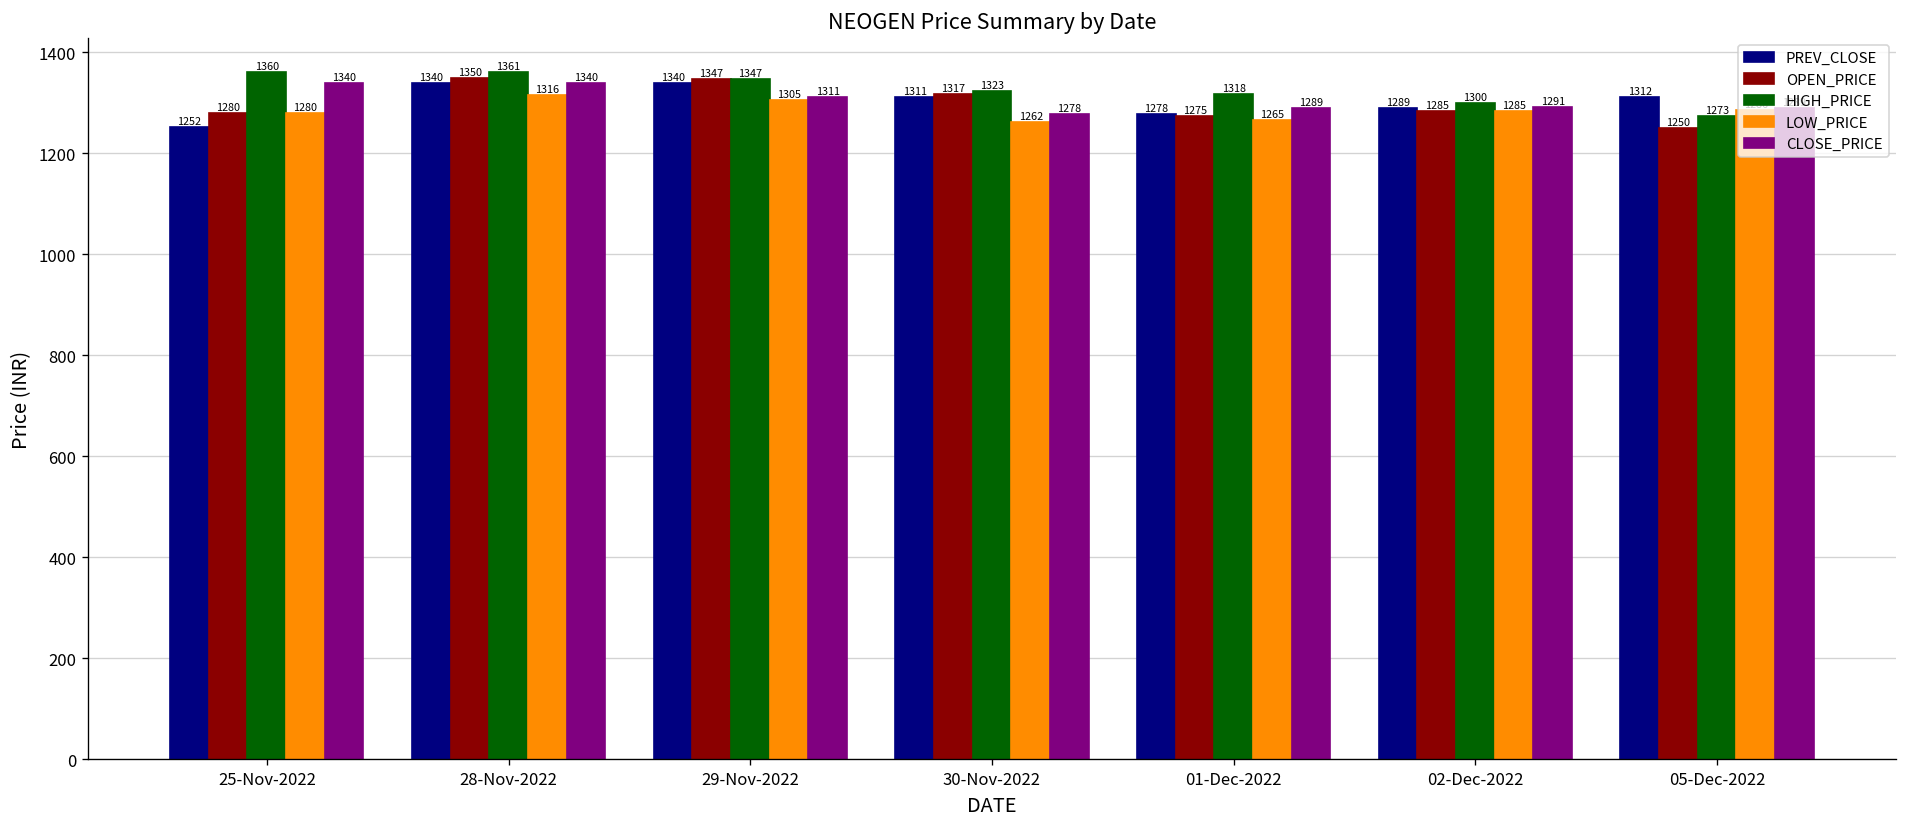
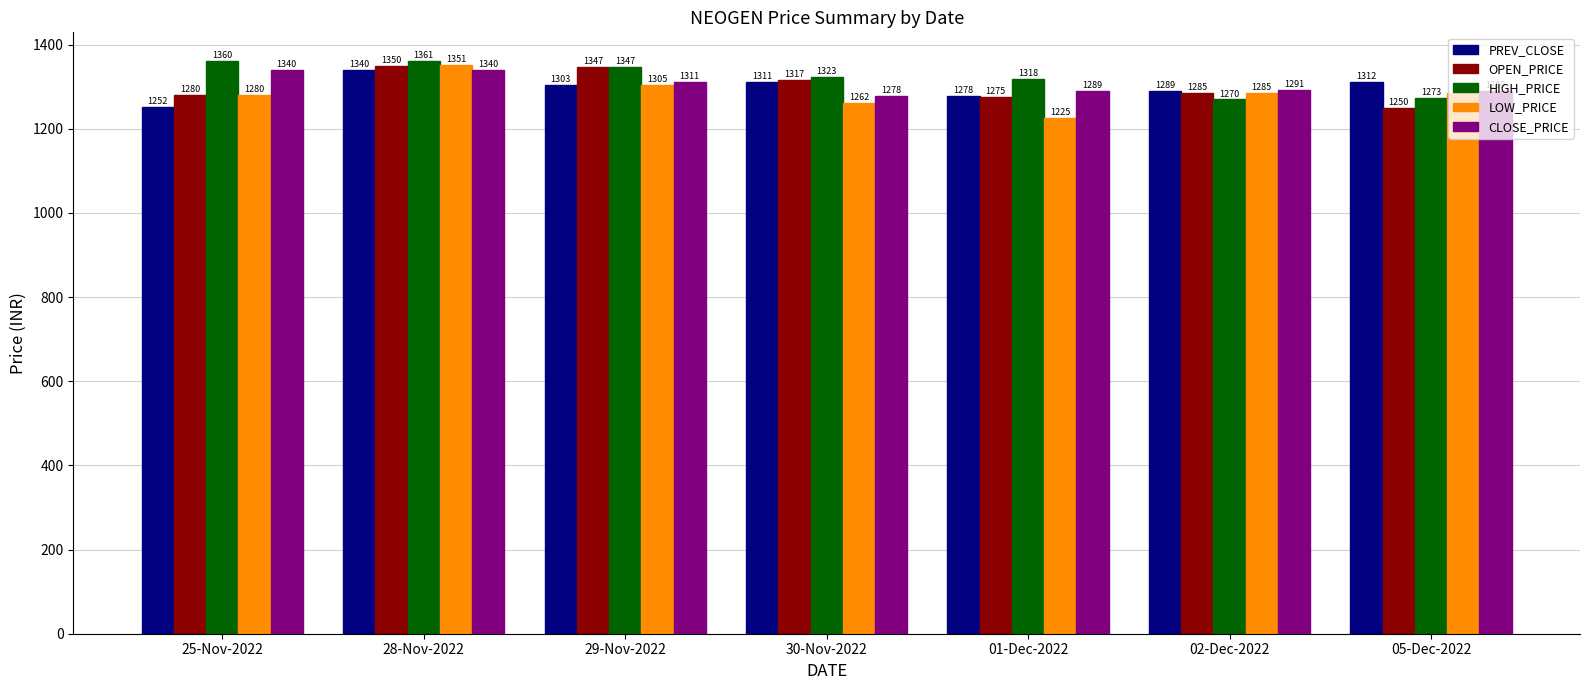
  {
    "PREV_CLOSE": {
      "25-Nov-2022": 1252,
      "28-Nov-2022": 1340,
-     "29-Nov-2022": 1340,
+     "29-Nov-2022": 1303,
      "30-Nov-2022": 1311,
      "01-Dec-2022": 1278,
      "02-Dec-2022": 1289,
      "05-Dec-2022": 1312
    },
    "OPEN_PRICE": {
      "25-Nov-2022": 1280,
      "28-Nov-2022": 1350,
      "29-Nov-2022": 1347,
      "30-Nov-2022": 1317,
      "01-Dec-2022": 1275,
      "02-Dec-2022": 1285,
      "05-Dec-2022": 1250
    },
    "HIGH_PRICE": {
      "25-Nov-2022": 1360,
      "28-Nov-2022": 1361,
      "29-Nov-2022": 1347,
      "30-Nov-2022": 1323,
      "01-Dec-2022": 1318,
-     "02-Dec-2022": 1300,
+     "02-Dec-2022": 1270,
      "05-Dec-2022": 1273
    },
    "LOW_PRICE": {
      "25-Nov-2022": 1280,
-     "28-Nov-2022": 1316,
+     "28-Nov-2022": 1351,
      "29-Nov-2022": 1305,
      "30-Nov-2022": 1262,
-     "01-Dec-2022": 1265,
+     "01-Dec-2022": 1225,
      "02-Dec-2022": 1285
    },
    "CLOSE_PRICE": {
      "25-Nov-2022": 1340,
      "28-Nov-2022": 1340,
      "29-Nov-2022": 1311,
      "30-Nov-2022": 1278,
      "01-Dec-2022": 1289,
      "02-Dec-2022": 1291
    }
  }
